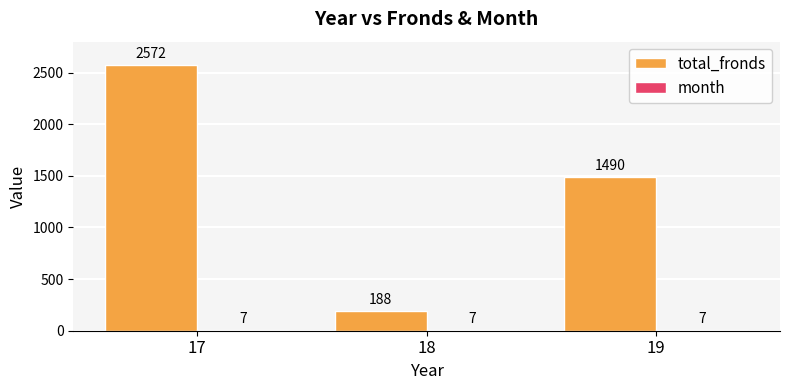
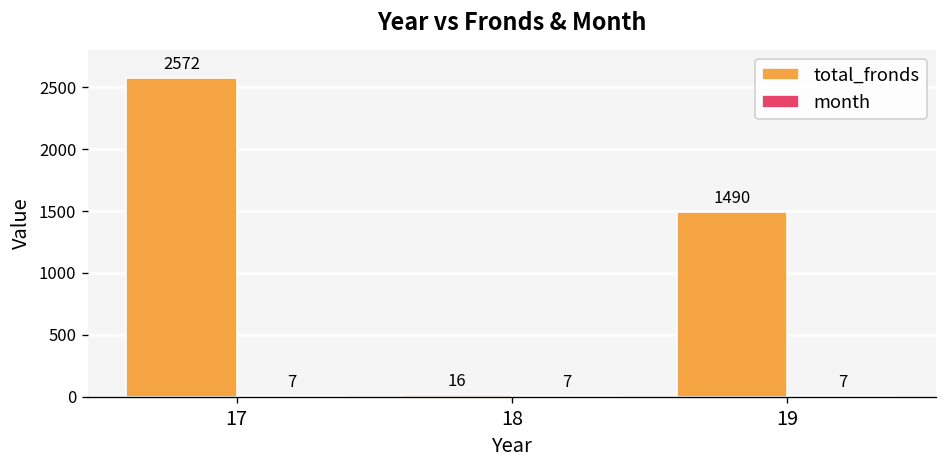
  {
    "total_fronds": {
      "17": 2572,
-     "18": 188,
+     "18": 16,
      "19": 1490
    },
    "month": {
      "17": 7,
      "18": 7,
      "19": 7
    }
  }
